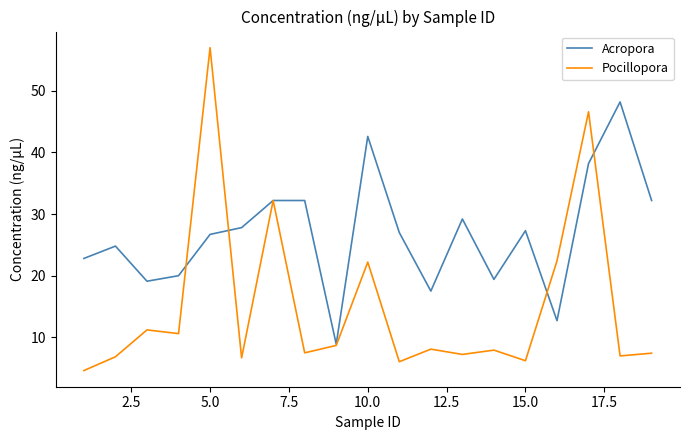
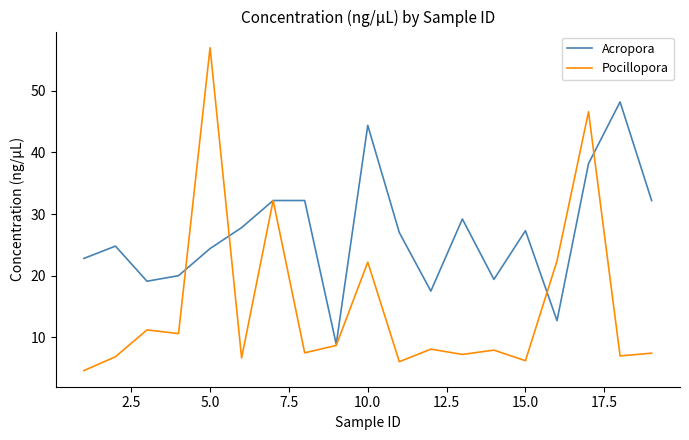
  {
    "Acropora": {
-     "5.0": 27,
-     "10.0": 43,
+     "5.0": 24,
+     "10.0": 44,
      "15.0": 27
    },
    "Pocillopora": {
      "5.0": 57,
      "10.0": 22,
      "15.0": 6
    }
  }
